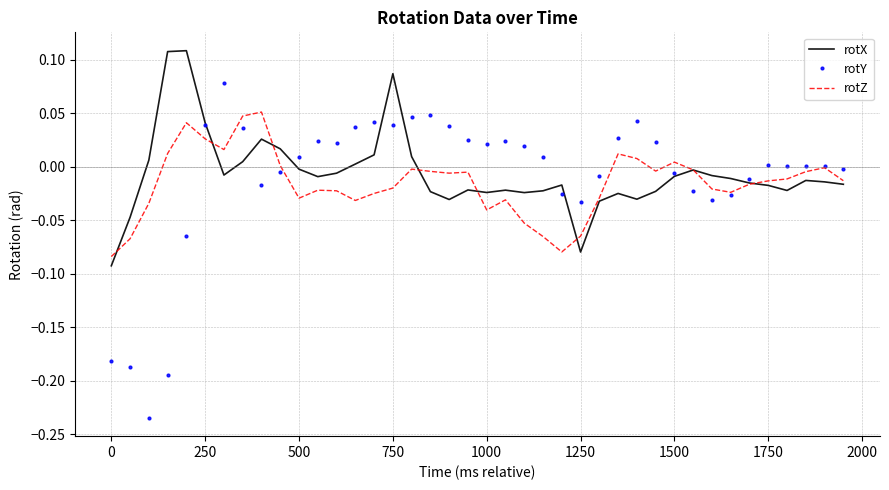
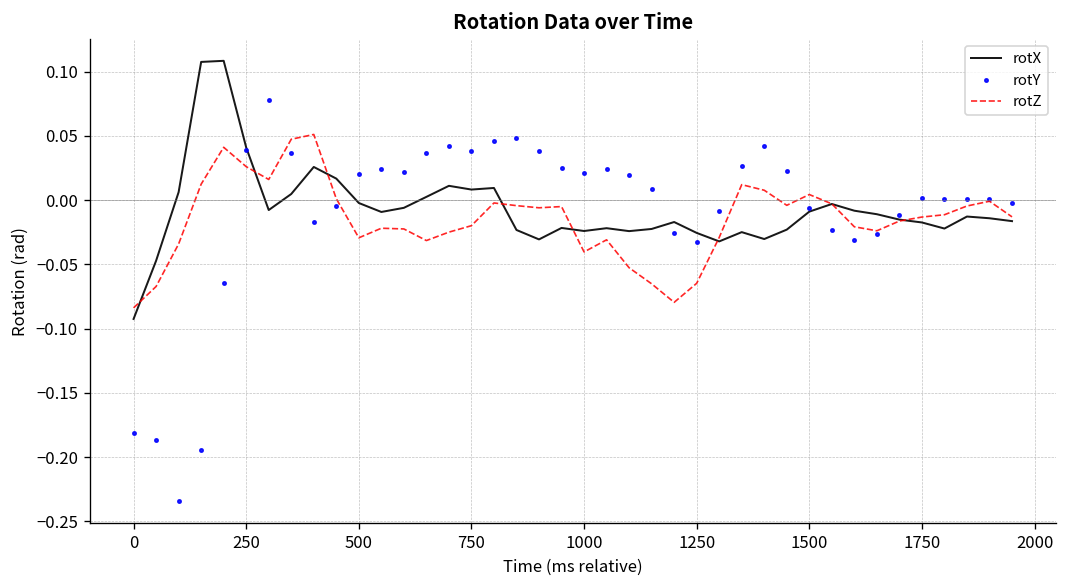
  {
    "rotX": {
      "0": -0.092,
      "500": -0.002,
-     "750": 0.087,
+     "750": 0.008,
      "1000": -0.024,
-     "1250": -0.080,
+     "1250": -0.026,
      "1500": -0.009,
      "1750": -0.017
    },
    "rotY": {
      "0": -0.181,
-     "500": 0.009,
+     "500": 0.021,
      "750": 0.039,
      "1000": 0.021,
      "1250": -0.033,
      "1500": -0.006,
      "1750": 0.001
    },
    "rotZ": {
      "0": -0.084,
      "250": 0.026,
      "500": -0.029,
      "750": -0.020,
      "1000": -0.040,
      "1250": -0.065,
      "1500": 0.004,
      "1750": -0.013
    }
  }
